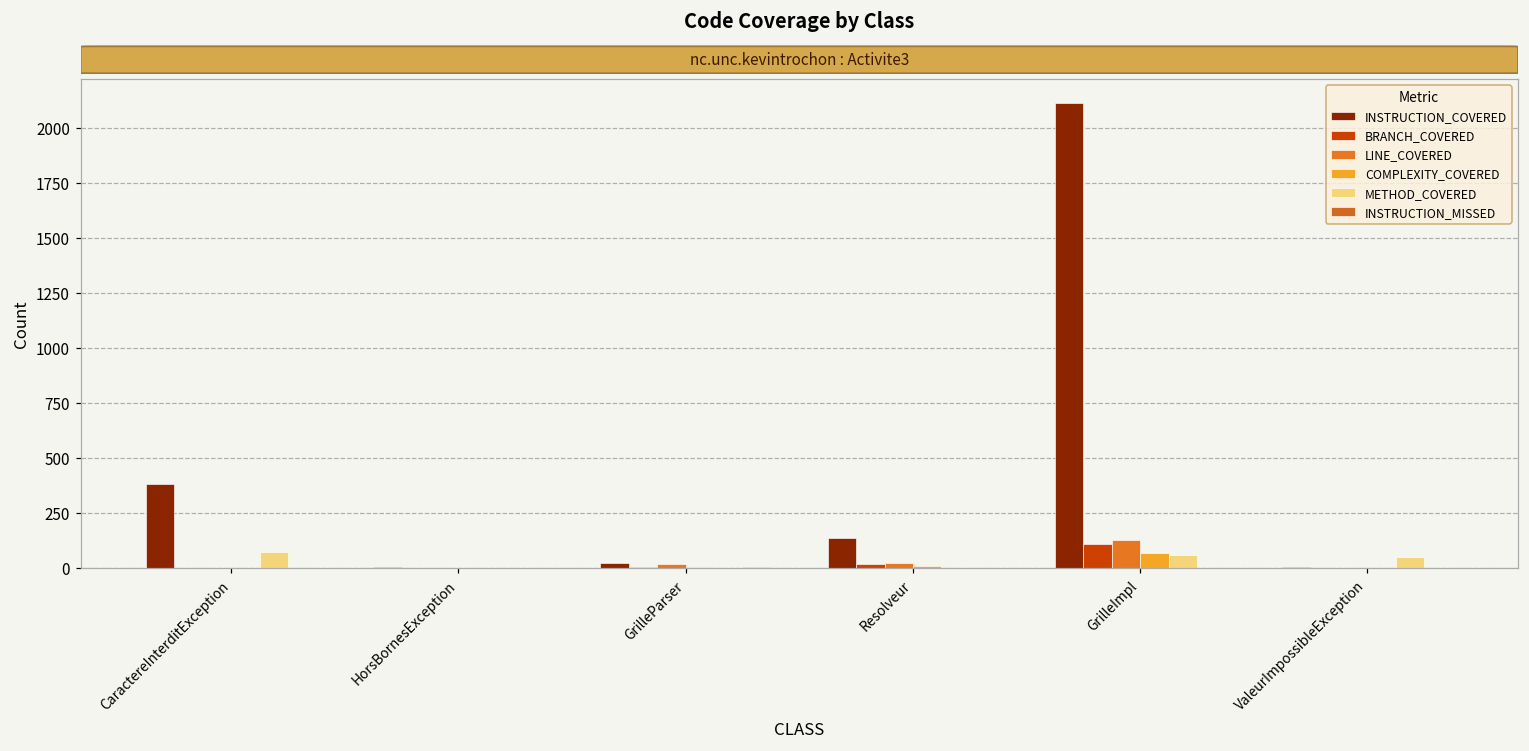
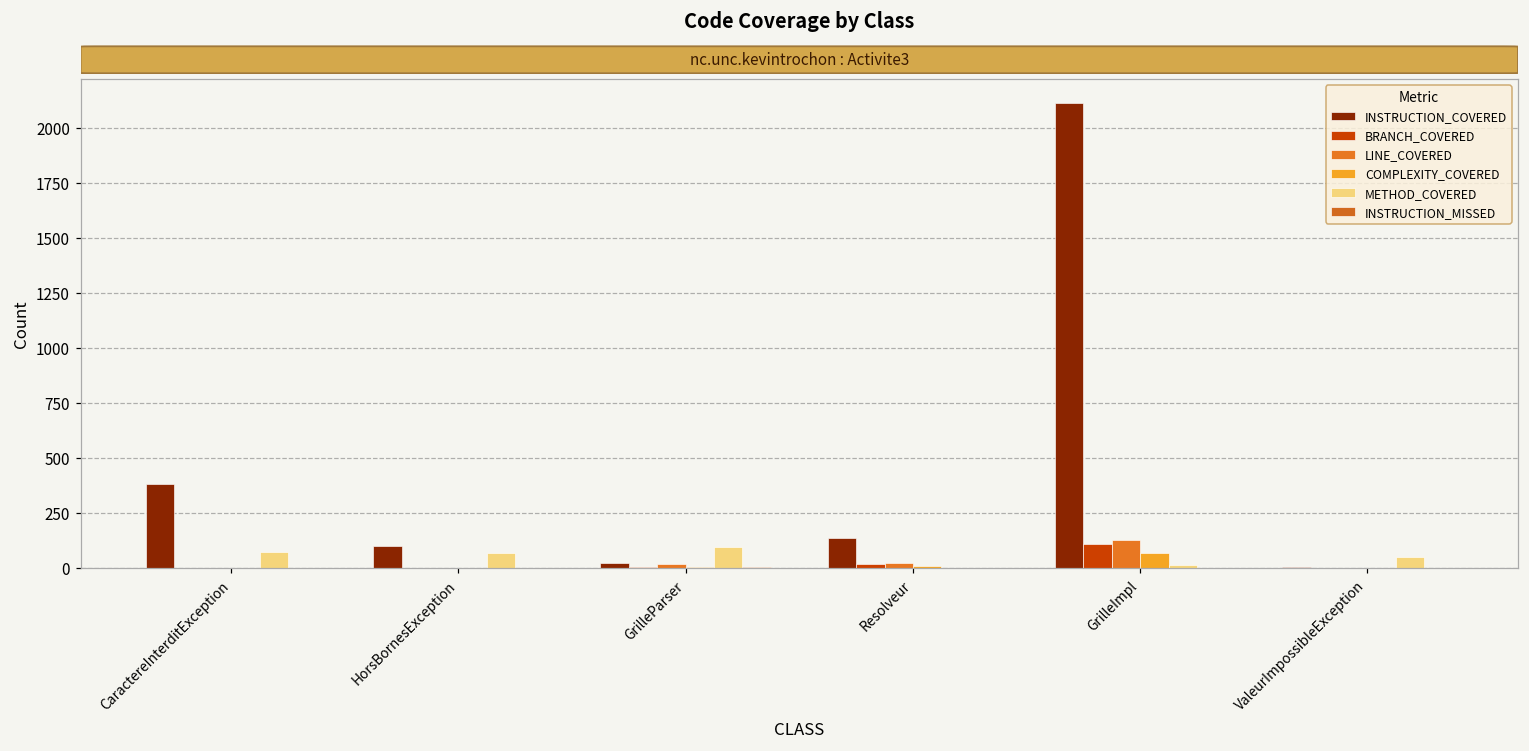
  {
    "INSTRUCTION_COVERED": {
      "CaractereInterditException": 380,
-     "HorsBornesException": 0,
+     "HorsBornesException": 100,
      "GrilleParser": 20,
      "Resolveur": 140,
      "GrilleImpl": 2110
    },
    "METHOD_COVERED": {
      "CaractereInterditException": 70,
-     "HorsBornesException": 0,
-     "GrilleParser": 0,
-     "GrilleImpl": 60,
+     "HorsBornesException": 70,
+     "GrilleParser": 100,
+     "GrilleImpl": 10,
      "ValeurImpossibleException": 50
    }
  }
